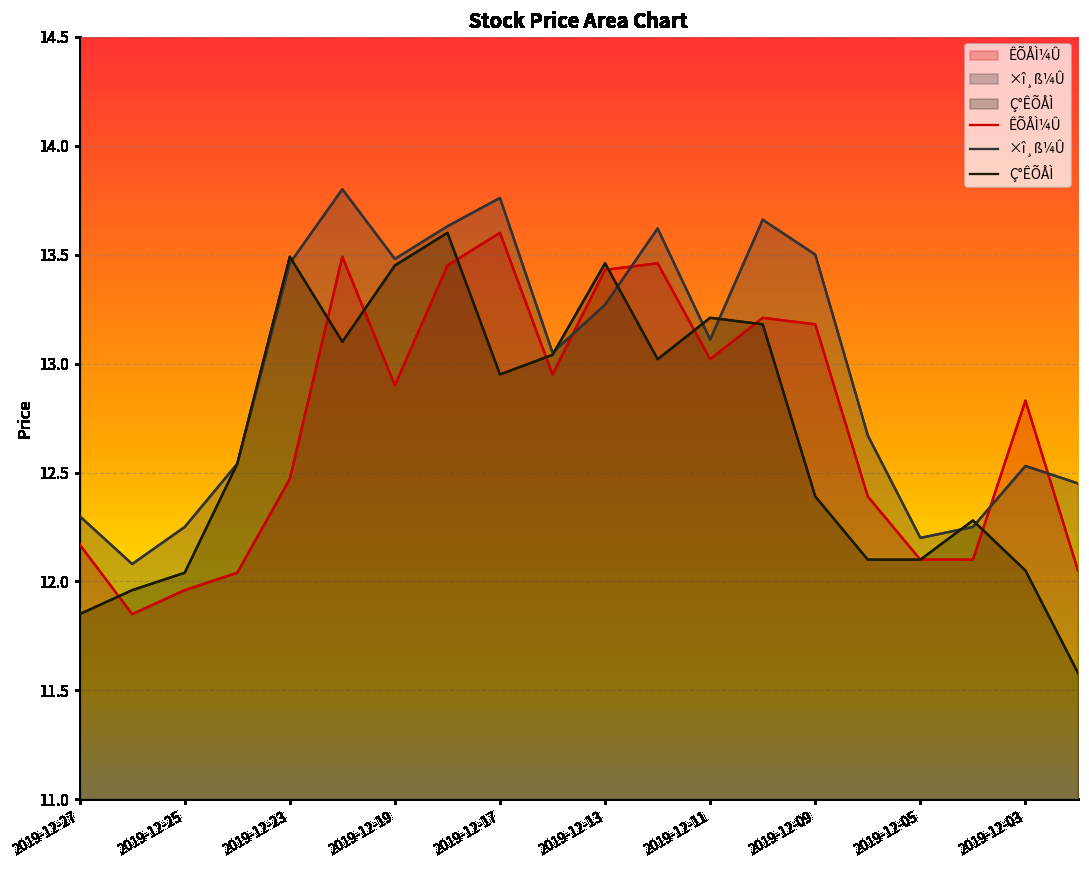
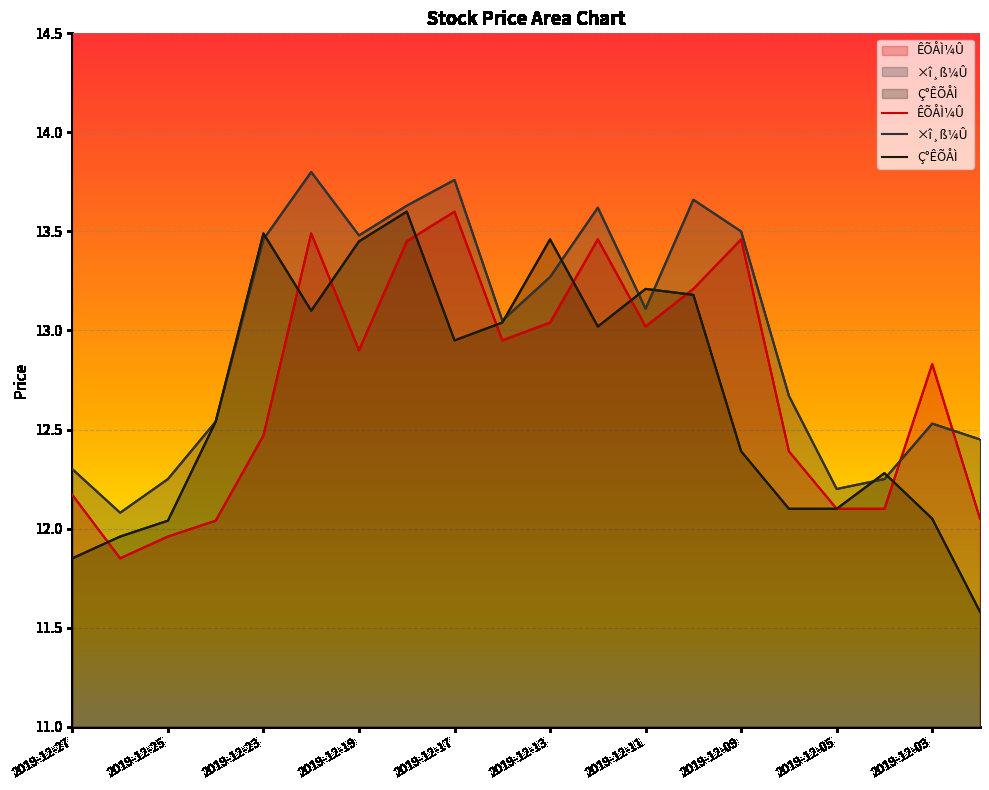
  {
    "ÊÕÅÌ¼Û": {
      "2019-12-27": 12.17,
      "2019-12-25": 11.96,
      "2019-12-23": 12.47,
      "2019-12-19": 12.90,
      "2019-12-17": 13.60,
-     "2019-12-13": 13.43,
+     "2019-12-13": 13.04,
      "2019-12-11": 13.02,
-     "2019-12-09": 13.18,
+     "2019-12-09": 13.46,
      "2019-12-03": 12.83
    }
  }
